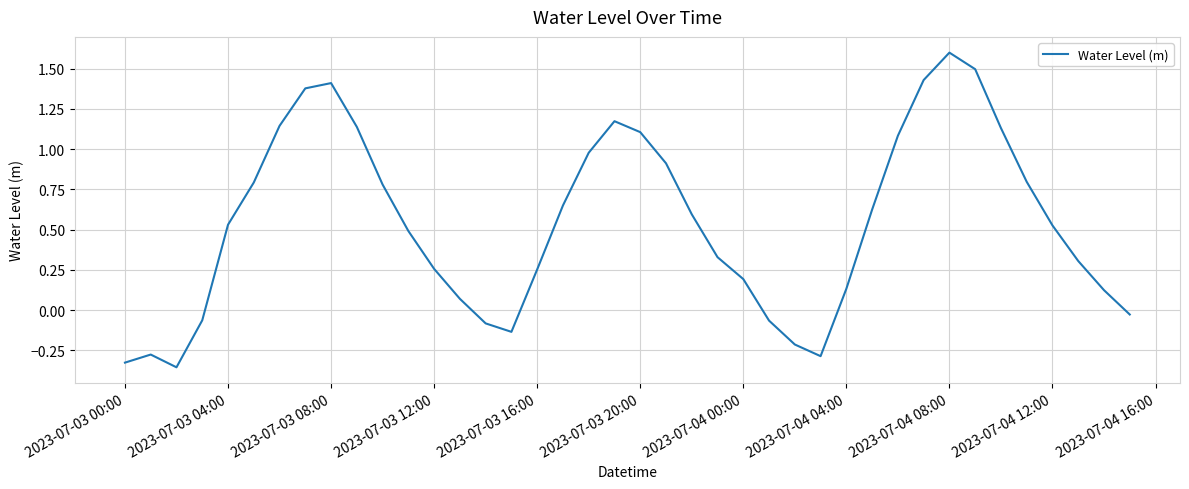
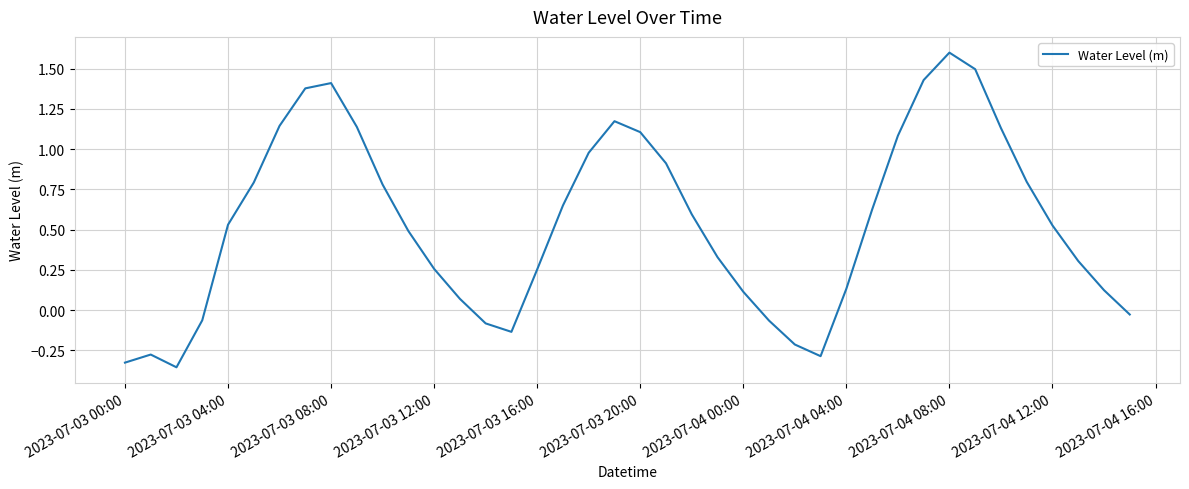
  {
    "2023-07-03 00:00": -0.33,
    "2023-07-03 04:00": 0.53,
    "2023-07-03 08:00": 1.41,
    "2023-07-03 12:00": 0.26,
    "2023-07-03 16:00": 0.25,
    "2023-07-03 20:00": 1.11,
-   "2023-07-04 00:00": 0.19,
+   "2023-07-04 00:00": 0.11,
    "2023-07-04 04:00": 0.13,
    "2023-07-04 08:00": 1.60,
    "2023-07-04 12:00": 0.53
  }
